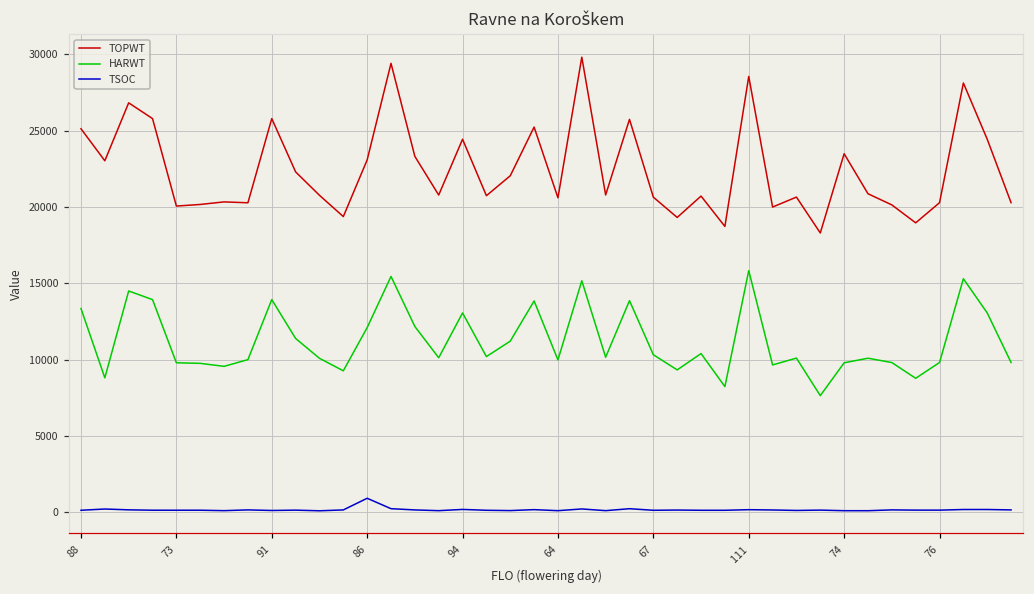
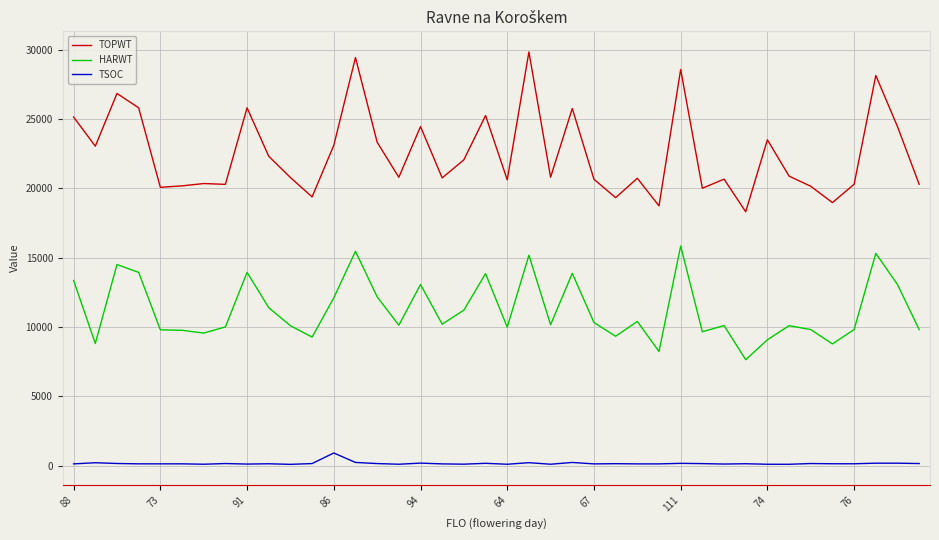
  {
    "TOPWT": {
      "88": 25100,
      "73": 20100,
      "91": 25800,
      "86": 23100,
      "94": 24400,
      "64": 20600,
      "67": 20600,
      "111": 28600,
      "74": 23500,
      "76": 20300
    },
    "HARWT": {
      "88": 13400,
      "73": 9800,
      "91": 13900,
      "86": 12100,
      "94": 13100,
      "64": 10000,
      "67": 10300,
      "111": 15800,
-     "74": 9800,
+     "74": 9100,
      "76": 9800
    },
    "TSOC": {
      "88": 100,
      "73": 100,
      "91": 100,
      "86": 900,
      "94": 200,
      "64": 100,
      "67": 100,
      "111": 200,
      "74": 100,
      "76": 100
    }
  }
